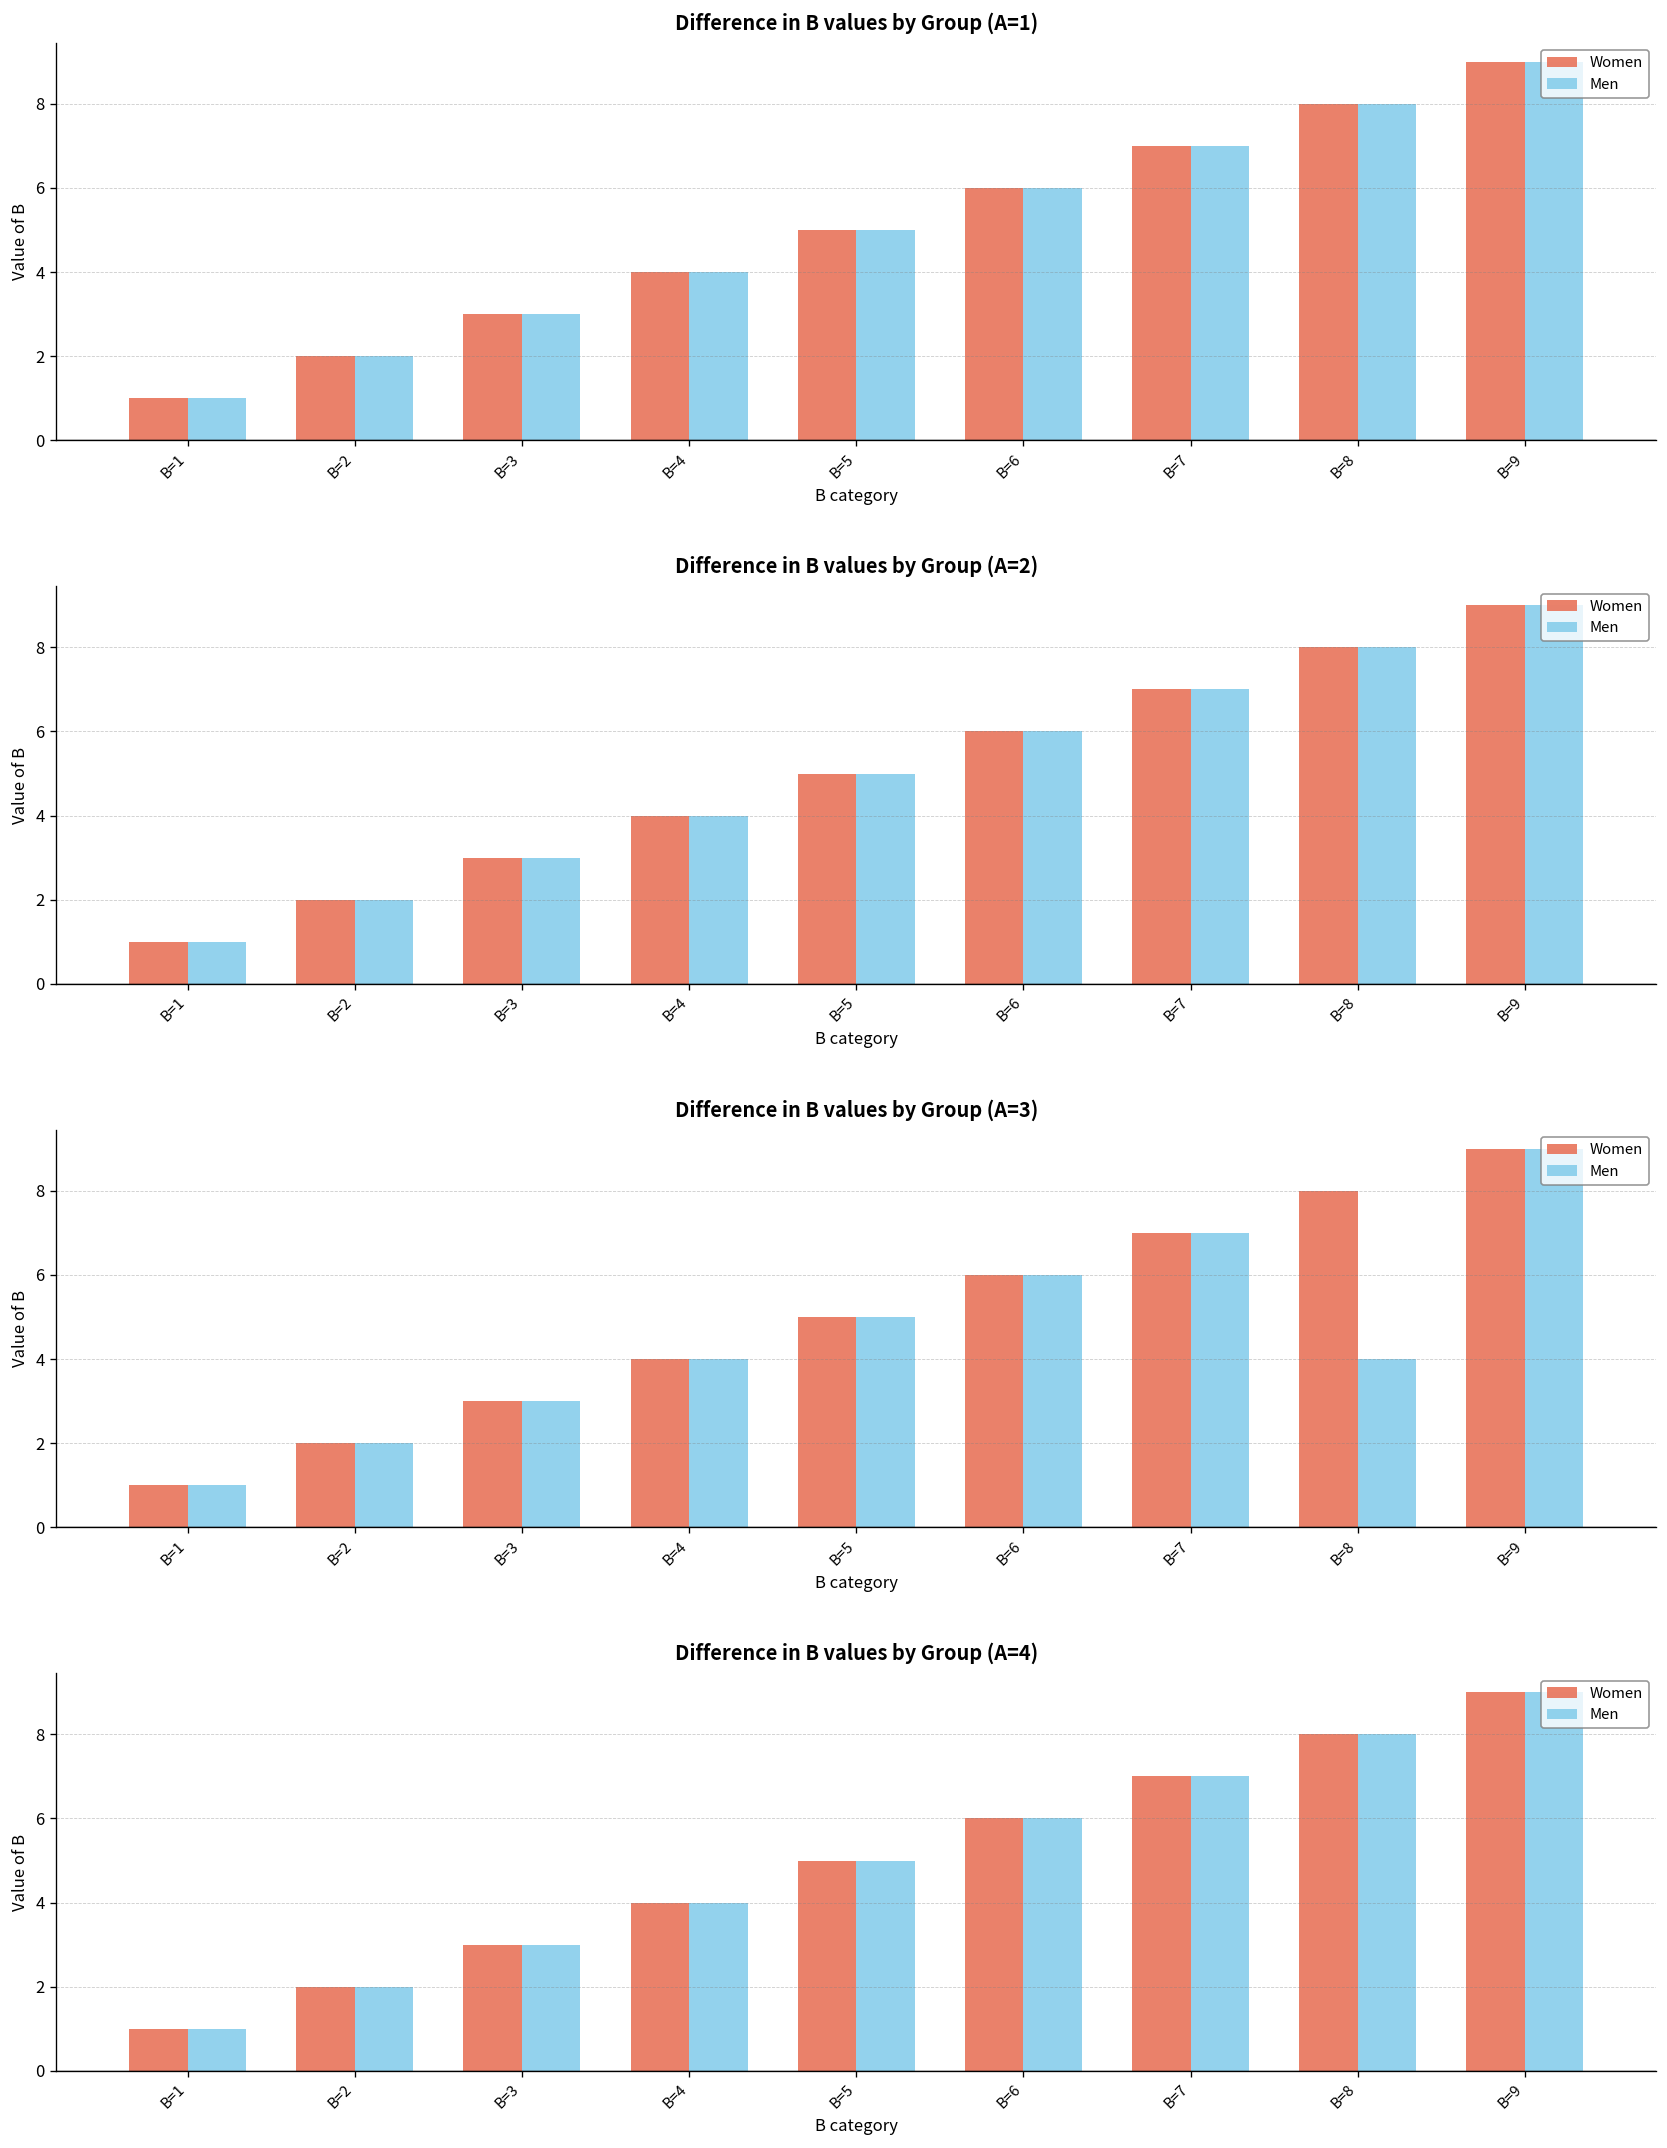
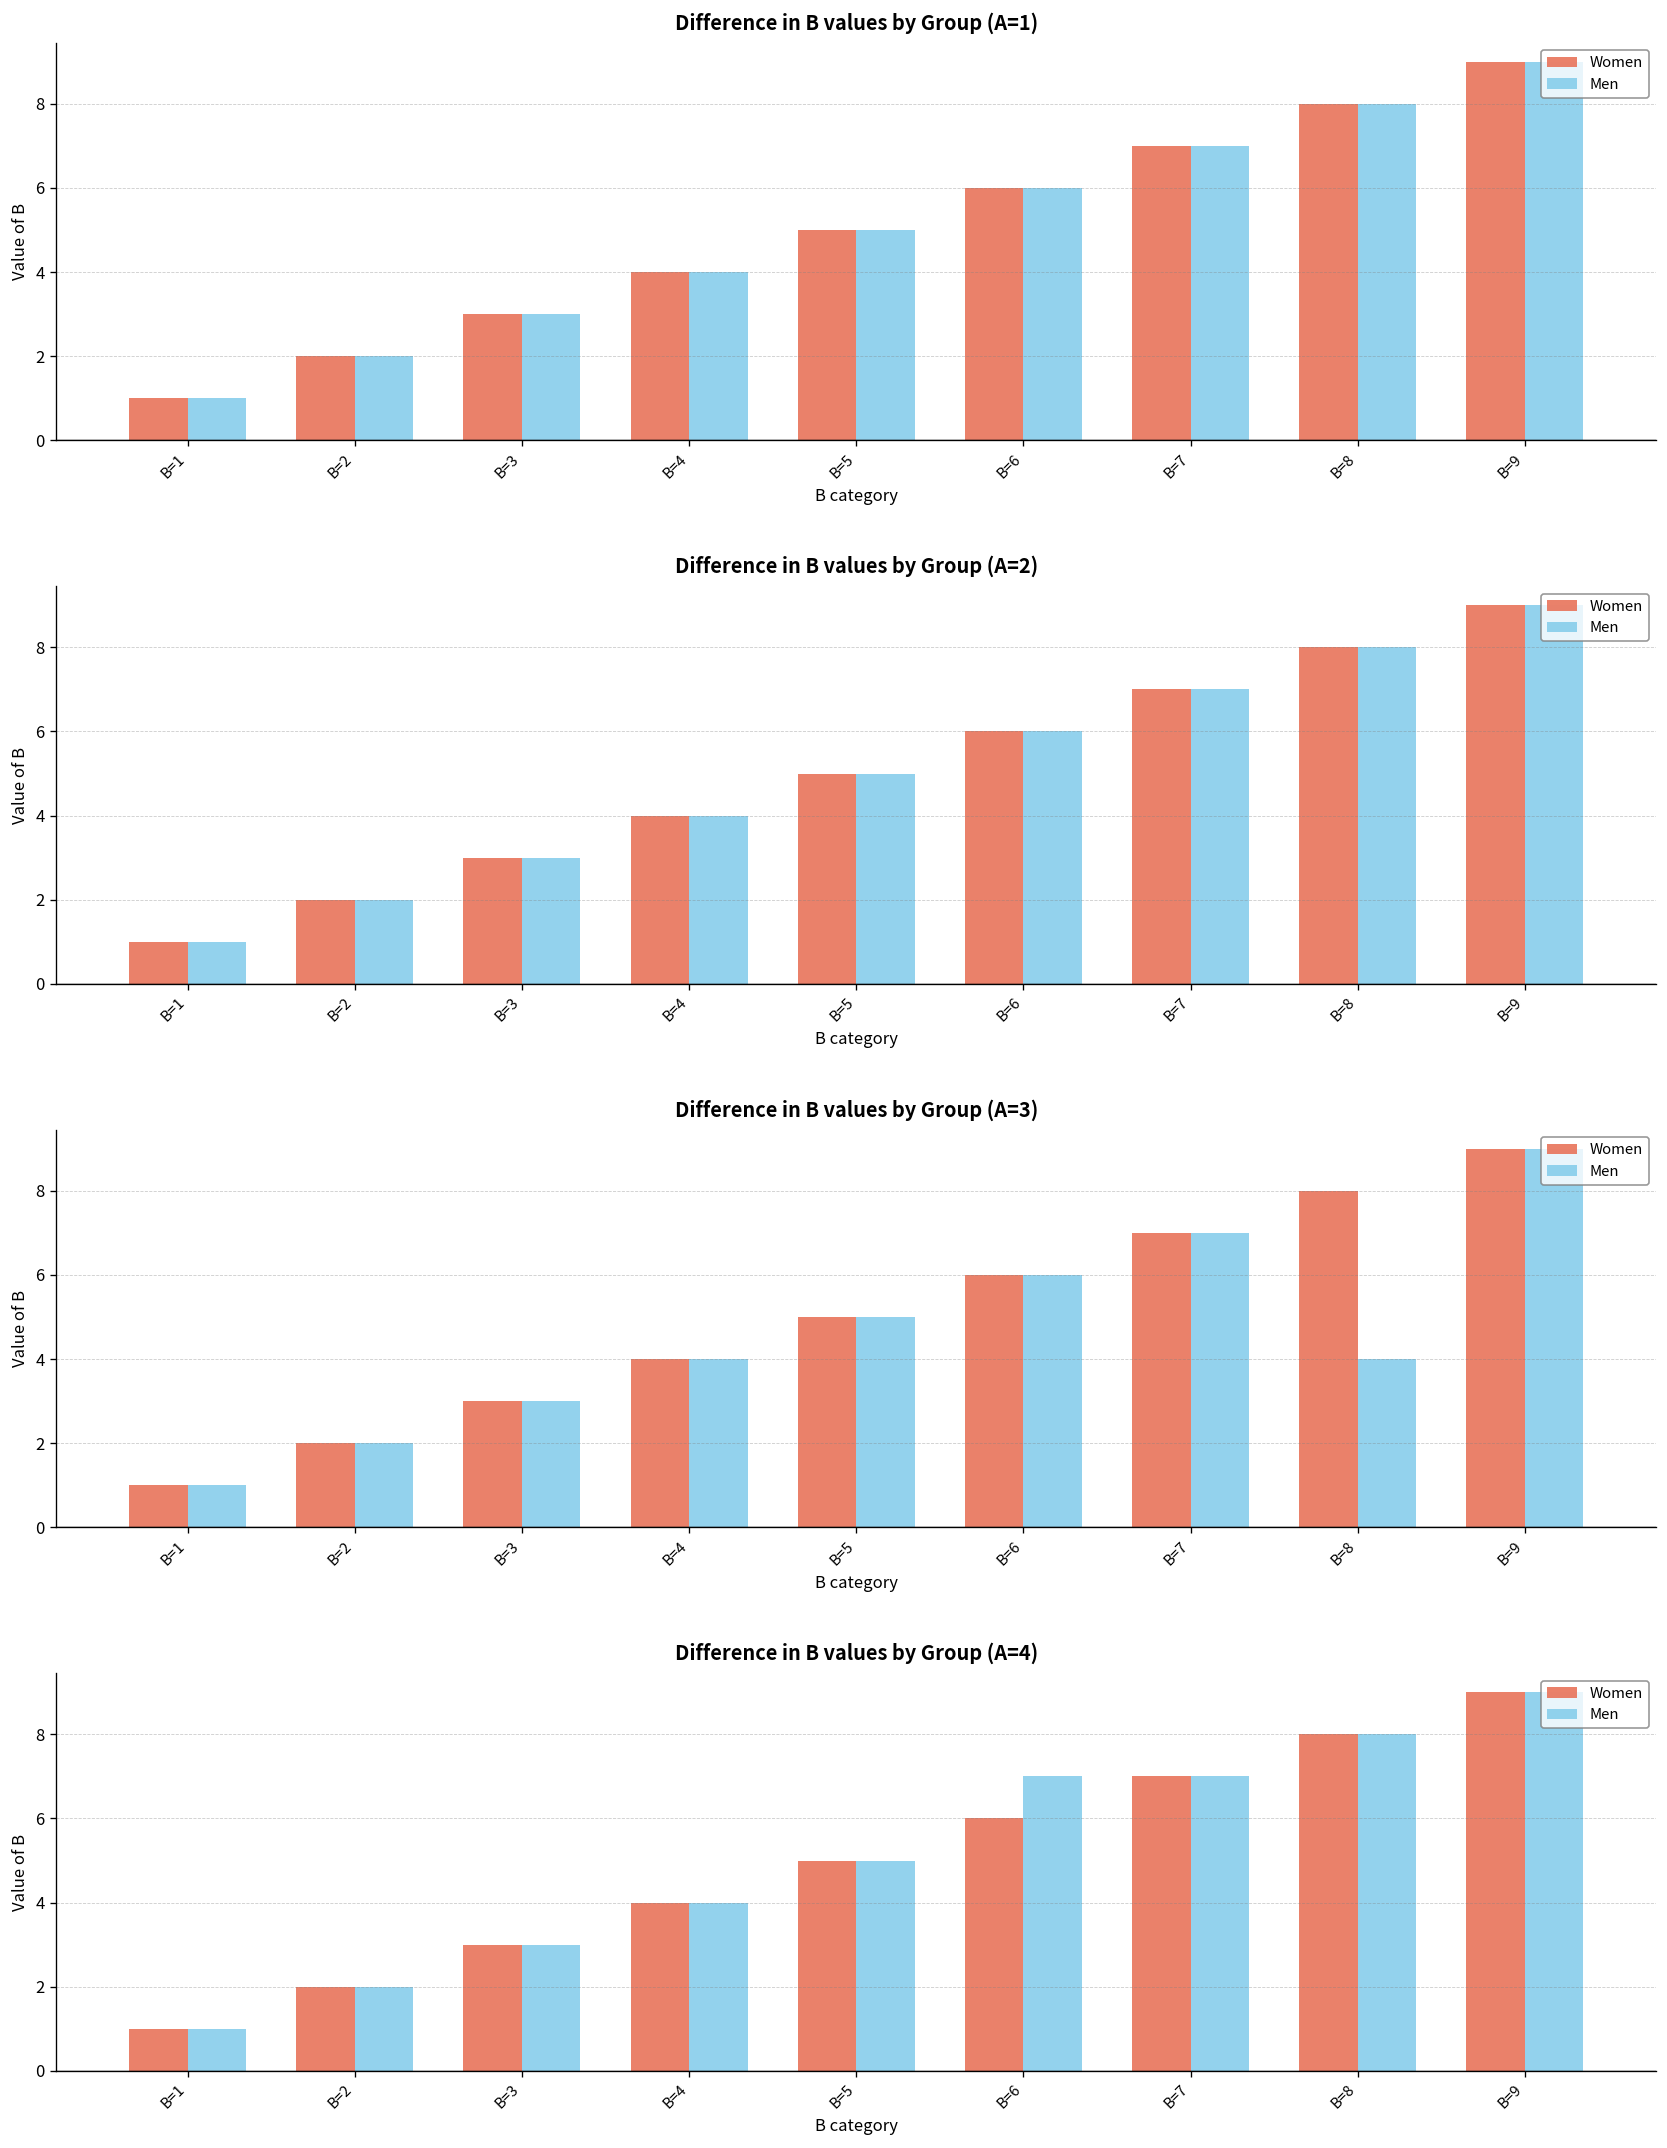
  {
    "Difference in B values by Group (A=1)": {
      "Women": {
        "B=1": 1.0,
        "B=2": 2.0,
        "B=3": 3.0,
        "B=4": 4.0,
        "B=5": 5.0,
        "B=6": 6.0,
        "B=7": 7.0,
        "B=8": 8.0,
        "B=9": 9.0
      },
      "Men": {
        "B=1": 1.0,
        "B=2": 2.0,
        "B=3": 3.0,
        "B=4": 4.0,
        "B=5": 5.0,
        "B=6": 6.0,
        "B=7": 7.0,
        "B=8": 8.0
      }
    },
    "Difference in B values by Group (A=2)": {
      "Women": {
        "B=1": 1.0,
        "B=2": 2.0,
        "B=3": 3.0,
        "B=4": 4.0,
        "B=5": 5.0,
        "B=6": 6.0,
        "B=7": 7.0,
        "B=8": 8.0,
        "B=9": 9.0
      },
      "Men": {
        "B=1": 1.0,
        "B=2": 2.0,
        "B=3": 3.0,
        "B=4": 4.0,
        "B=5": 5.0,
        "B=6": 6.0,
        "B=7": 7.0,
        "B=8": 8.0
      }
    },
    "Difference in B values by Group (A=3)": {
      "Women": {
        "B=1": 1.0,
        "B=2": 2.0,
        "B=3": 3.0,
        "B=4": 4.0,
        "B=5": 5.0,
        "B=6": 6.0,
        "B=7": 7.0,
        "B=8": 8.0,
        "B=9": 9.0
      },
      "Men": {
        "B=1": 1.0,
        "B=2": 2.0,
        "B=3": 3.0,
        "B=4": 4.0,
        "B=5": 5.0,
        "B=6": 6.0,
        "B=7": 7.0,
        "B=8": 4.0
      }
    },
    "Difference in B values by Group (A=4)": {
      "Women": {
        "B=1": 1,
        "B=2": 2,
        "B=3": 3,
        "B=4": 4,
        "B=5": 5,
        "B=6": 6,
        "B=7": 7,
        "B=8": 8,
        "B=9": 9
      },
      "Men": {
        "B=1": 1,
        "B=2": 2,
        "B=3": 3,
        "B=4": 4,
        "B=5": 5,
-       "B=6": 6,
+       "B=6": 7,
        "B=7": 7,
        "B=8": 8
      }
    }
  }
